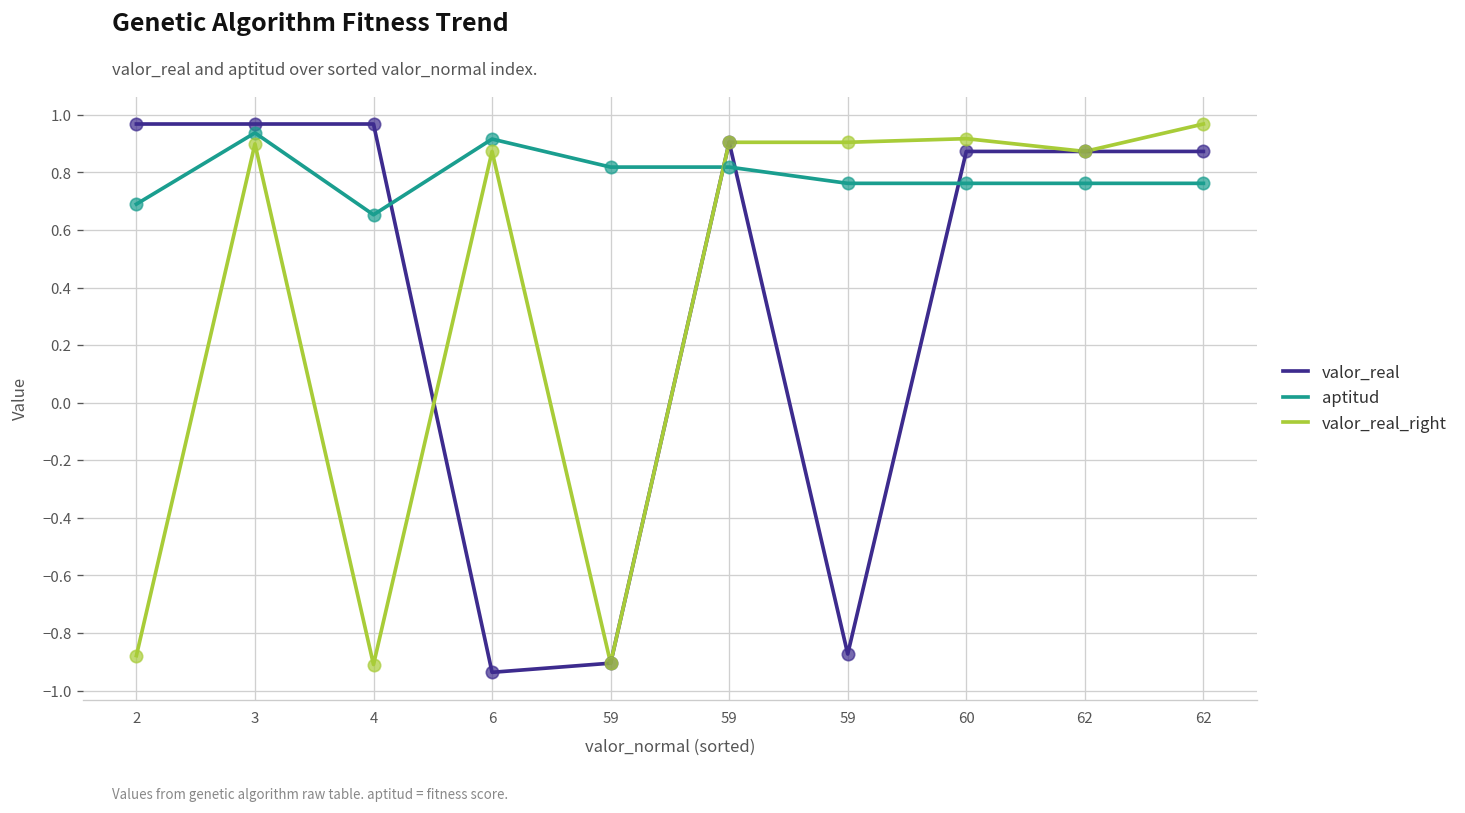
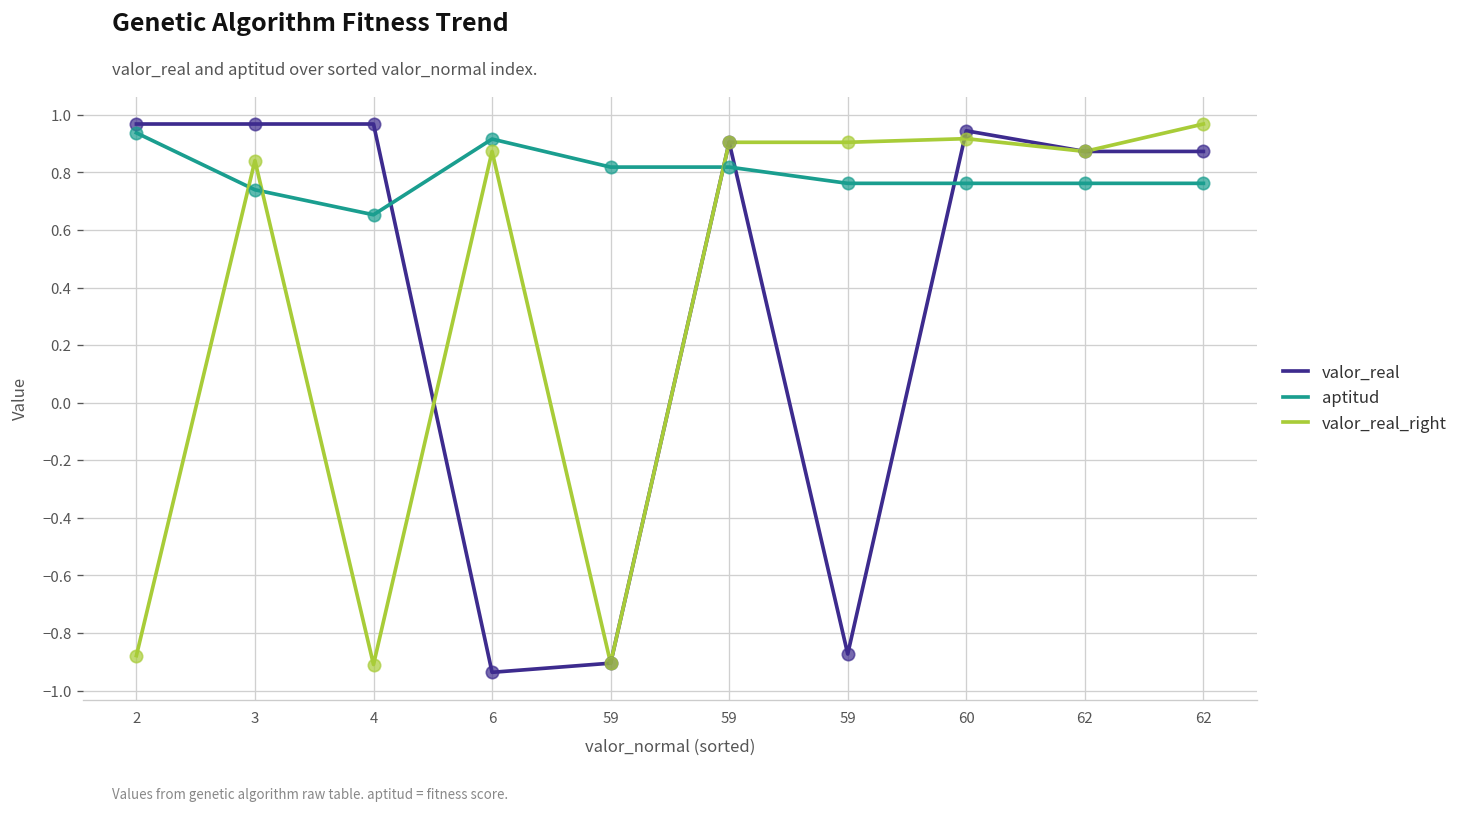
  {
    "valor_real": {
      "2": 0.97,
      "3": 0.97,
      "4": 0.97,
      "6": -0.94,
-     "60": 0.87
+     "60": 0.94
    },
    "aptitud": {
-     "2": 0.69,
-     "3": 0.94,
+     "2": 0.94,
+     "3": 0.74,
      "4": 0.65,
      "6": 0.92,
      "60": 0.76
    },
    "valor_real_right": {
      "2": -0.88,
-     "3": 0.90,
+     "3": 0.84,
      "4": -0.91,
      "6": 0.87,
      "60": 0.92
    }
  }
